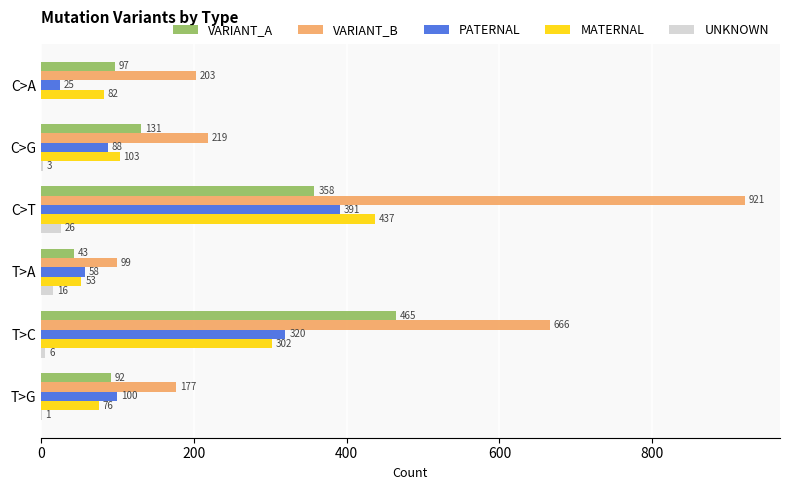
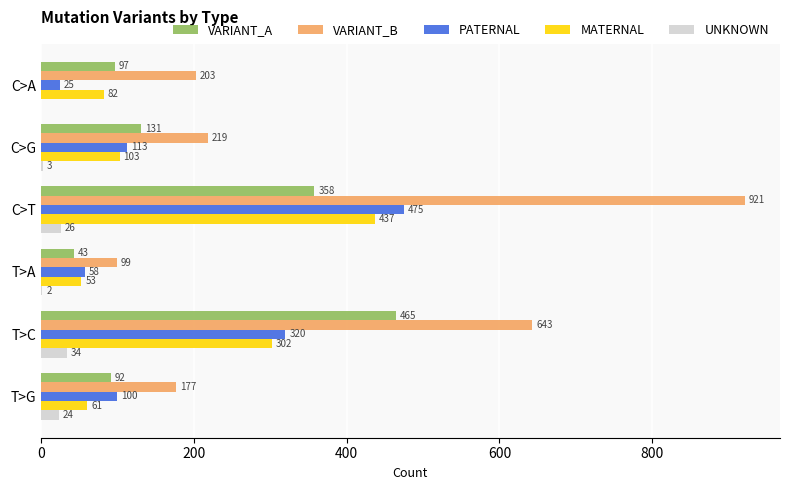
  {
    "VARIANT_A": {
      "C>A": 97,
      "C>G": 131,
      "C>T": 358,
      "T>A": 43,
      "T>C": 465,
      "T>G": 92
    },
    "VARIANT_B": {
      "C>A": 203,
      "C>G": 219,
      "C>T": 921,
      "T>A": 99,
-     "T>C": 666,
+     "T>C": 643,
      "T>G": 177
    },
    "PATERNAL": {
      "C>A": 25,
-     "C>G": 88,
-     "C>T": 391,
+     "C>G": 113,
+     "C>T": 475,
      "T>A": 58,
      "T>C": 320,
      "T>G": 100
    },
    "MATERNAL": {
      "C>A": 82,
      "C>G": 103,
      "C>T": 437,
      "T>A": 53,
      "T>C": 302,
-     "T>G": 76
+     "T>G": 61
    },
    "UNKNOWN": {
      "C>G": 3,
      "C>T": 26,
-     "T>A": 16,
-     "T>C": 6,
-     "T>G": 1
+     "T>A": 2,
+     "T>C": 34,
+     "T>G": 24
    }
  }
